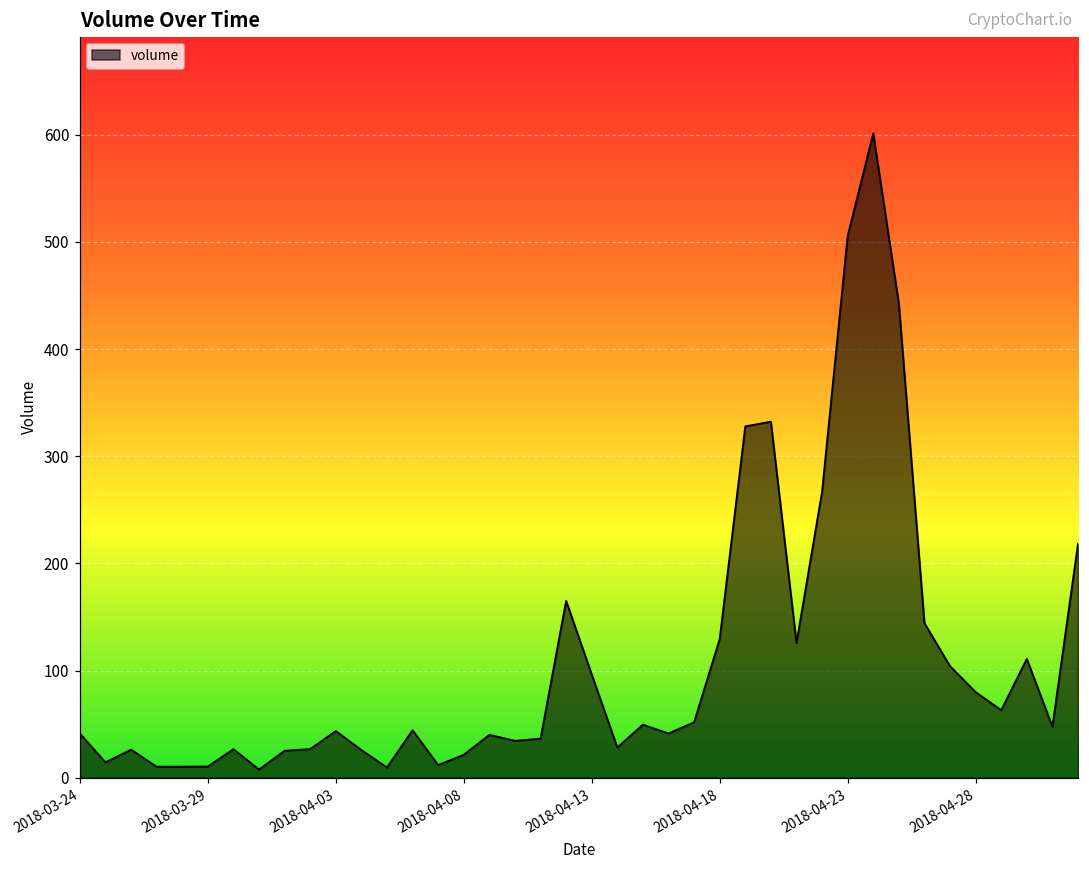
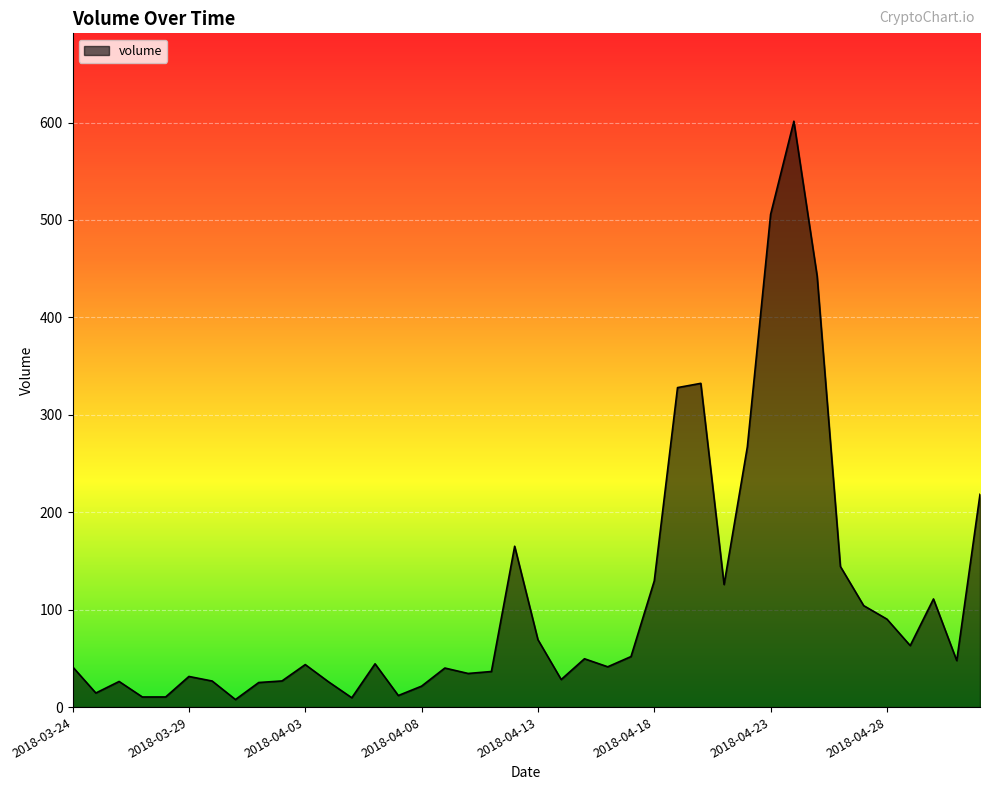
  {
    "2018-03-24": 40,
-   "2018-03-29": 10,
+   "2018-03-29": 30,
    "2018-04-03": 40,
    "2018-04-08": 20,
-   "2018-04-13": 100,
+   "2018-04-13": 70,
    "2018-04-18": 130,
    "2018-04-23": 510,
-   "2018-04-28": 80
+   "2018-04-28": 90
  }
